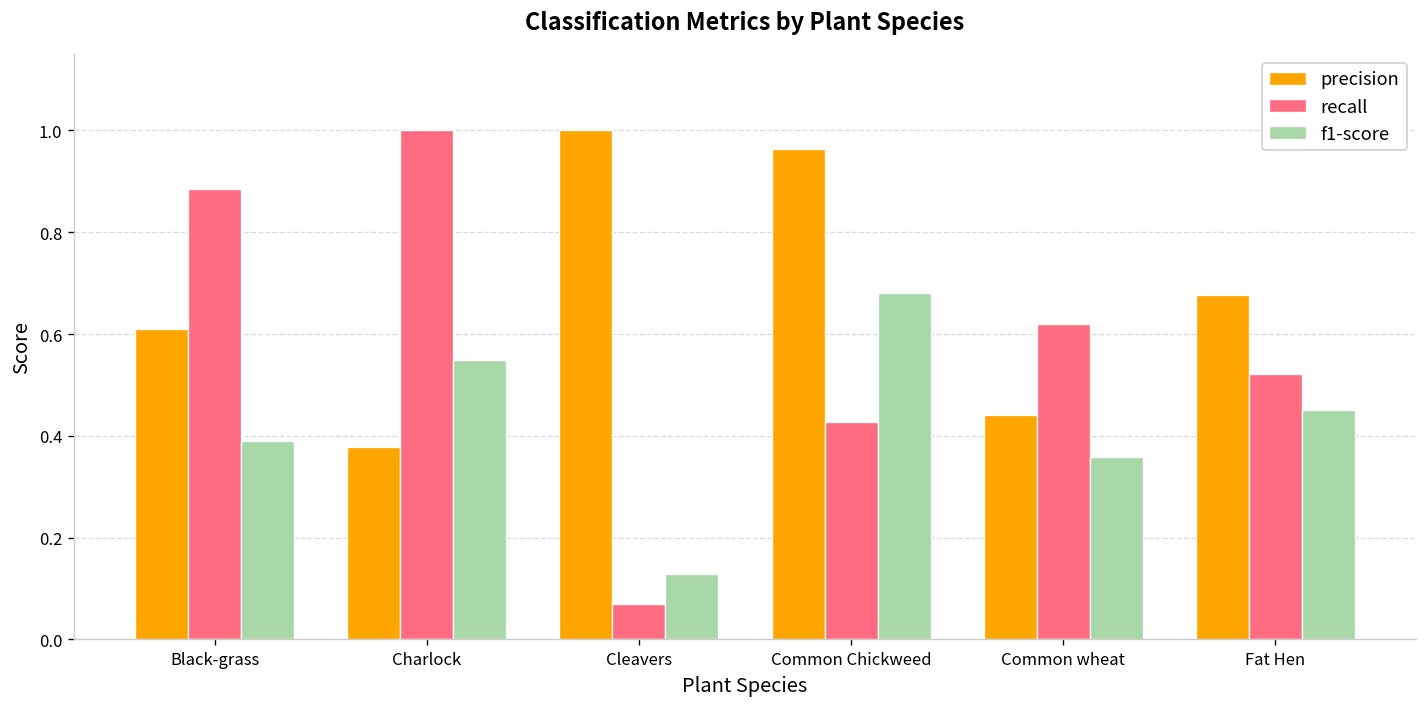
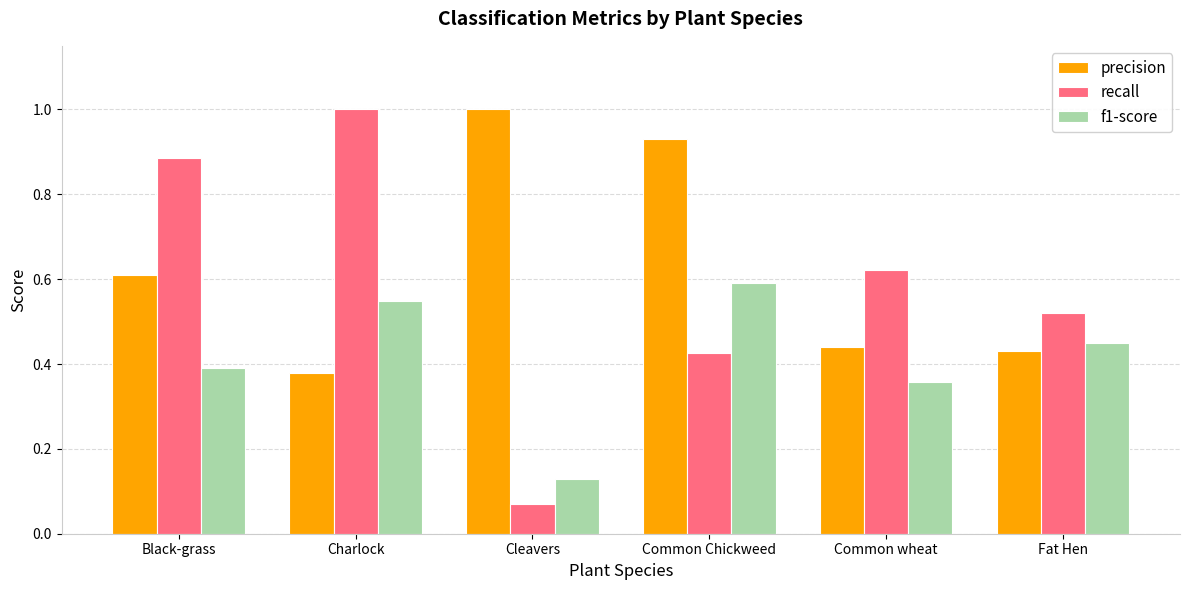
  {
    "precision": {
      "Black-grass": 0.61,
      "Charlock": 0.38,
      "Cleavers": 1.00,
-     "Common Chickweed": 0.96,
+     "Common Chickweed": 0.93,
      "Common wheat": 0.44,
-     "Fat Hen": 0.68
+     "Fat Hen": 0.43
    },
    "recall": {
      "Black-grass": 0.88,
      "Charlock": 1.00,
      "Cleavers": 0.07,
      "Common Chickweed": 0.43,
      "Common wheat": 0.62,
      "Fat Hen": 0.52
    },
    "f1-score": {
      "Black-grass": 0.39,
      "Charlock": 0.55,
      "Cleavers": 0.13,
-     "Common Chickweed": 0.68,
+     "Common Chickweed": 0.59,
      "Common wheat": 0.36,
      "Fat Hen": 0.45
    }
  }
